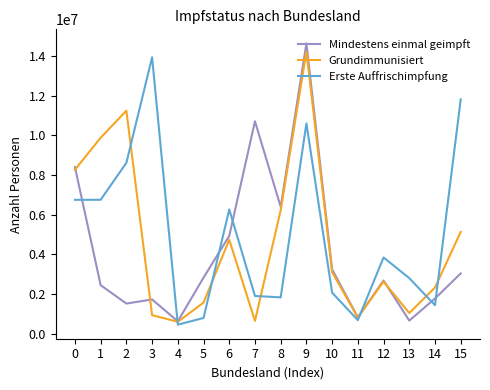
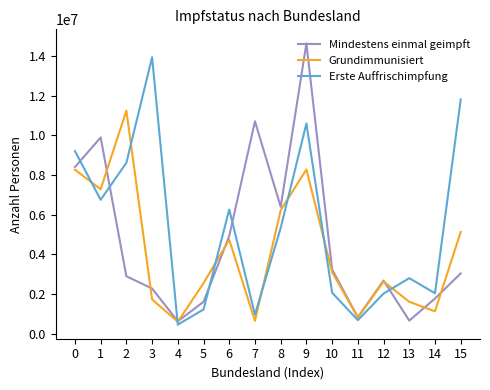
  {
    "Mindestens einmal geimpft": {
      "0": 8400000,
-     "1": 2400000,
-     "2": 1500000,
-     "3": 1700000,
-     "5": 2800000,
+     "1": 9900000,
+     "2": 2900000,
+     "3": 2300000,
+     "5": 1600000,
      "6": 4900000,
      "7": 10700000,
      "8": 6400000,
      "9": 14600000,
      "10": 3200000,
      "13": 700000,
      "14": 1800000,
      "15": 3000000
    },
    "Grundimmunisiert": {
      "0": 8300000,
-     "1": 9900000,
+     "1": 7300000,
      "2": 11200000,
-     "3": 900000,
-     "5": 1600000,
+     "3": 1700000,
+     "5": 2500000,
      "6": 4700000,
      "7": 600000,
      "8": 6200000,
-     "9": 14200000,
+     "9": 8300000,
      "10": 3100000,
-     "13": 1000000,
-     "14": 2300000,
+     "13": 1600000,
+     "14": 1100000,
      "15": 5100000
    },
    "Erste Auffrischimpfung": {
-     "0": 6700000,
+     "0": 9200000,
      "1": 6800000,
      "2": 8600000,
      "3": 13900000,
      "4": 500000,
-     "5": 800000,
+     "5": 1200000,
      "6": 6300000,
-     "7": 1900000,
-     "8": 1800000,
+     "7": 1000000,
+     "8": 5300000,
      "9": 10600000,
      "10": 2100000,
      "11": 700000,
-     "12": 3800000,
+     "12": 2000000,
      "13": 2800000,
-     "14": 1400000,
+     "14": 2000000,
      "15": 11800000
    }
  }
